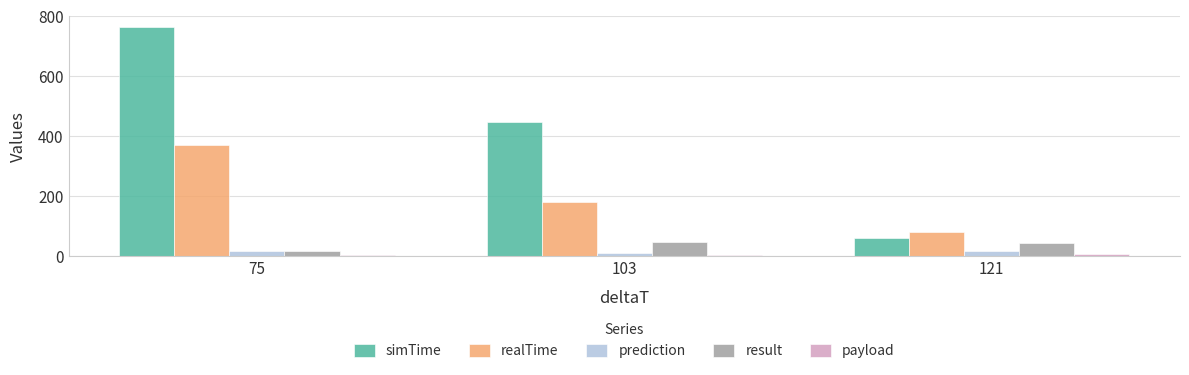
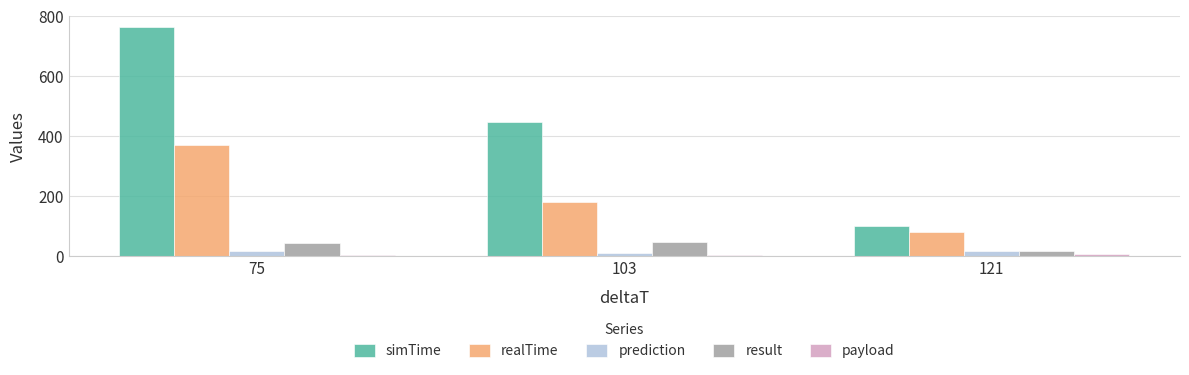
  {
    "simTime": {
      "75": 760,
      "103": 450,
-     "121": 60
+     "121": 100
    },
    "realTime": {
      "75": 370,
      "103": 180,
      "121": 80
    },
    "result": {
-     "75": 20,
+     "75": 40,
      "103": 50,
-     "121": 50
+     "121": 20
    }
  }
